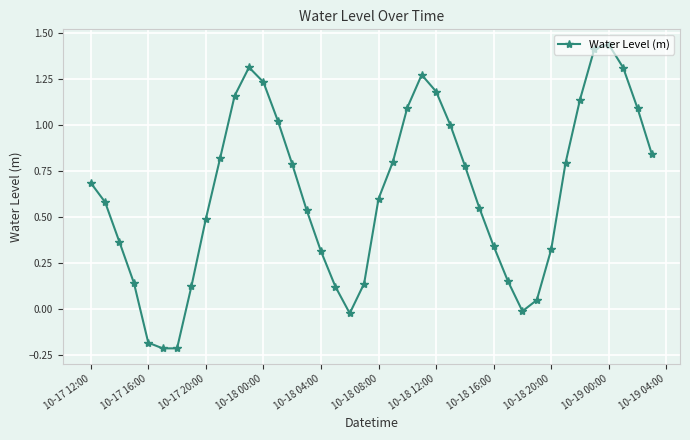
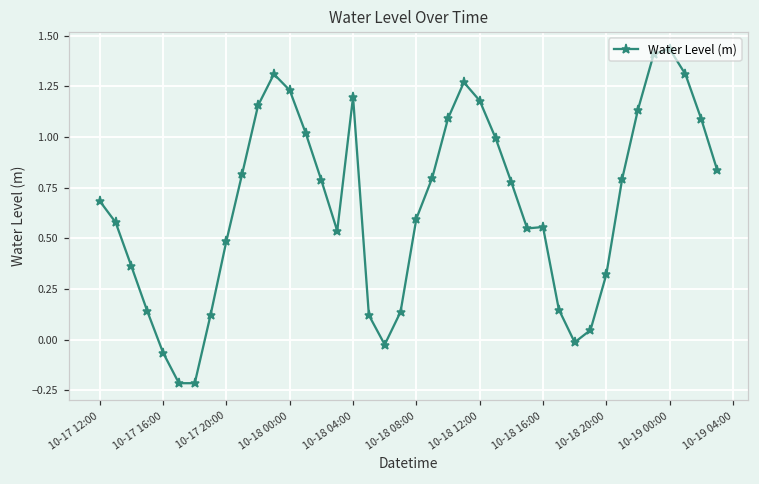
  {
    "10-17 12:00": 0.68,
-   "10-17 16:00": -0.18,
+   "10-17 16:00": -0.06,
    "10-17 20:00": 0.49,
    "10-18 00:00": 1.23,
-   "10-18 04:00": 0.31,
+   "10-18 04:00": 1.20,
    "10-18 08:00": 0.60,
    "10-18 12:00": 1.18,
-   "10-18 16:00": 0.34,
+   "10-18 16:00": 0.56,
    "10-18 20:00": 0.32
  }
